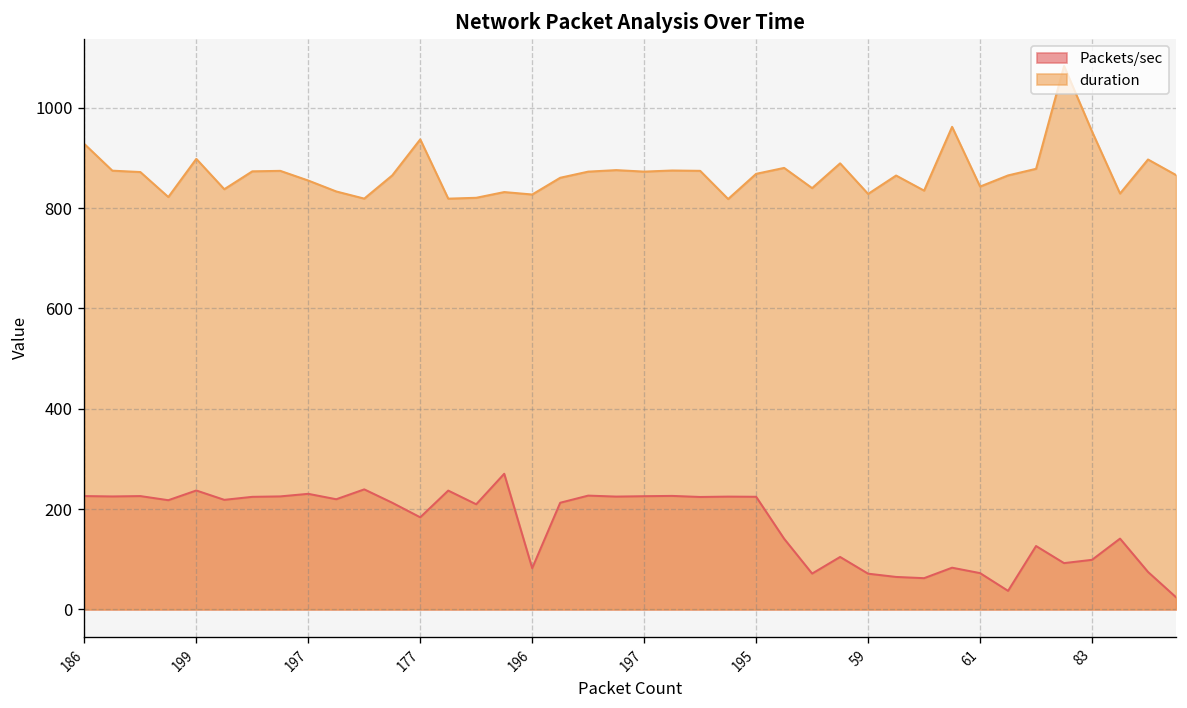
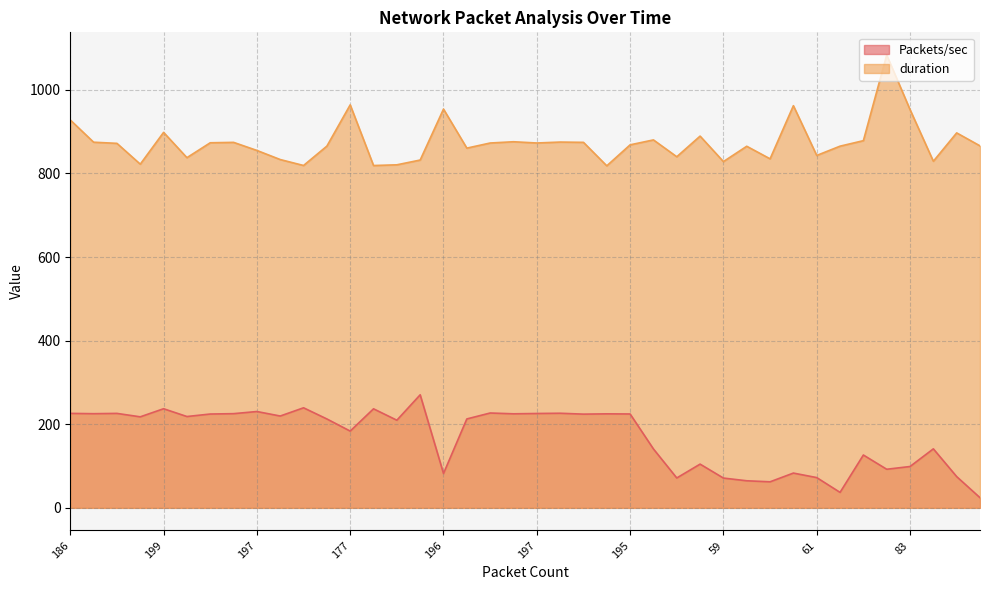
  {
    "Packets/sec": {
      "186": 230,
      "199": 240,
      "177": 180,
      "196": 80,
      "195": 220,
      "59": 70,
      "61": 70,
      "83": 100
    },
    "duration": {
      "186": 930,
      "199": 900,
-     "177": 940,
-     "196": 830,
+     "177": 960,
+     "196": 950,
      "195": 870,
      "59": 830,
      "61": 840,
      "83": 950
    }
  }
